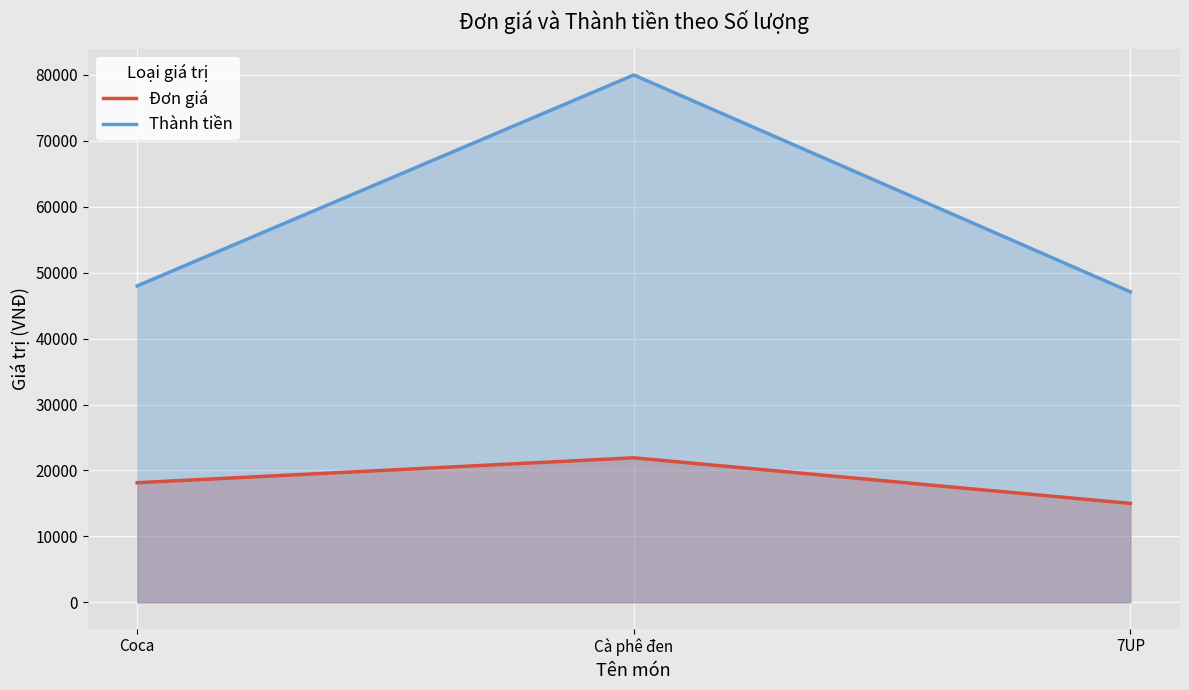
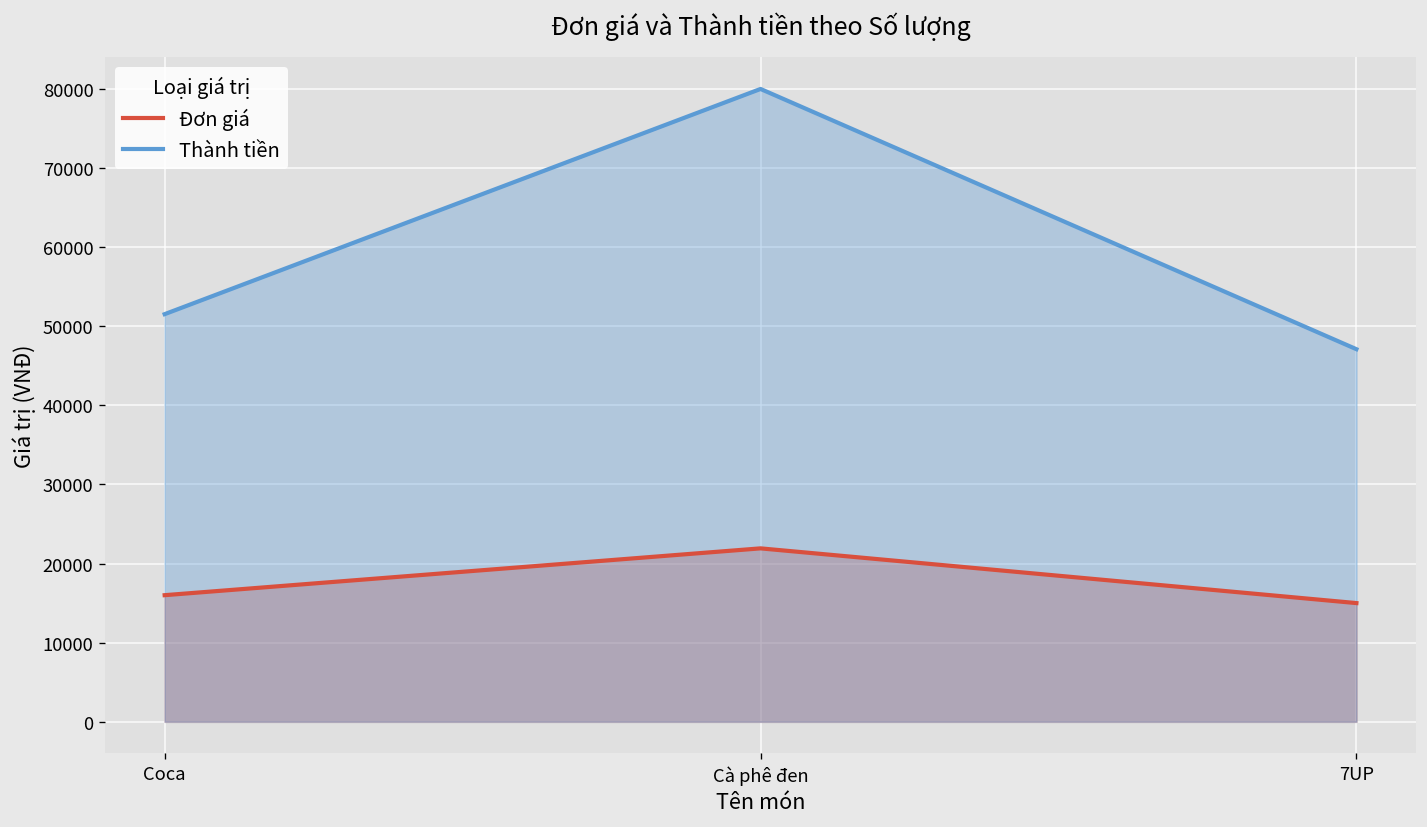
  {
    "Đơn giá": {
-     "Coca": 18000,
+     "Coca": 16000,
      "Cà phê đen": 22000,
      "7UP": 15000
    },
    "Thành tiền": {
-     "Coca": 48000,
+     "Coca": 52000,
      "Cà phê đen": 80000,
      "7UP": 47000
    }
  }
